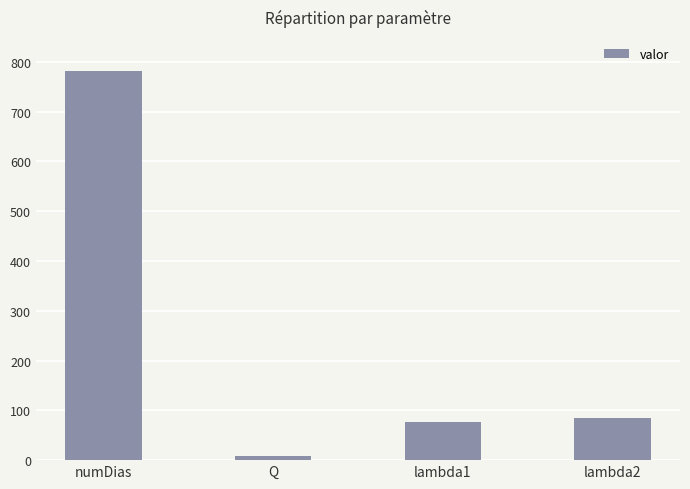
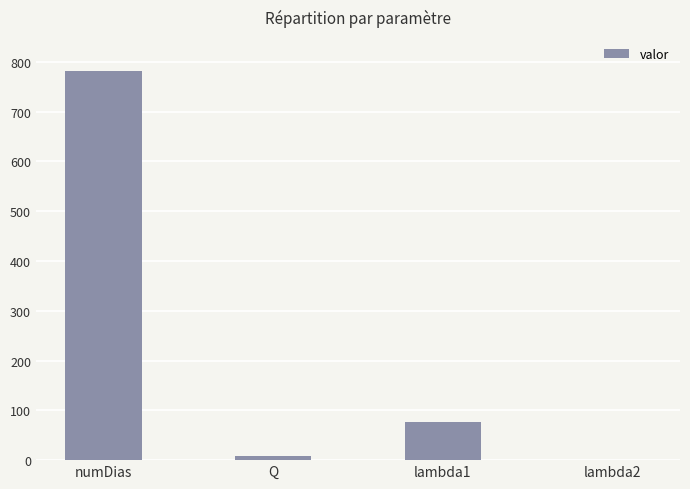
  {
    "numDias": 780,
    "Q": 10,
    "lambda1": 80,
-   "lambda2": 80
+   "lambda2": 0
  }
